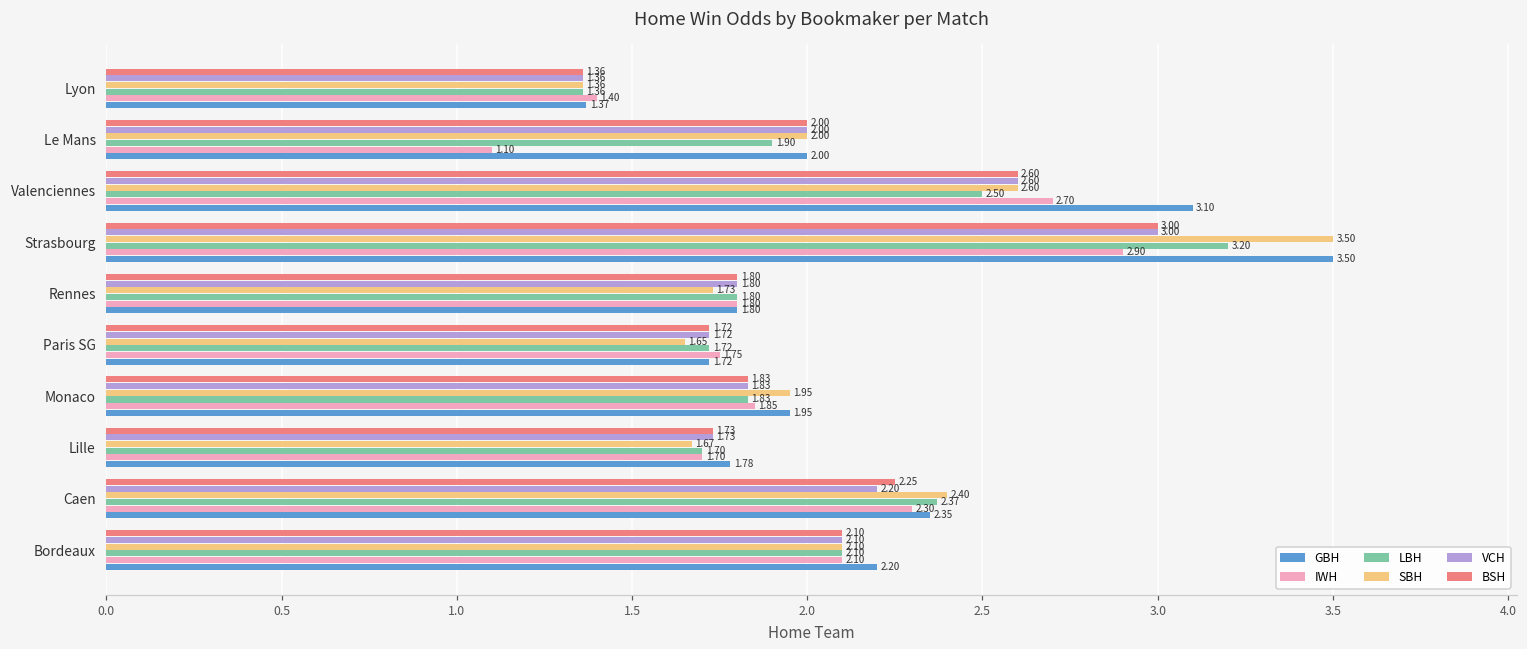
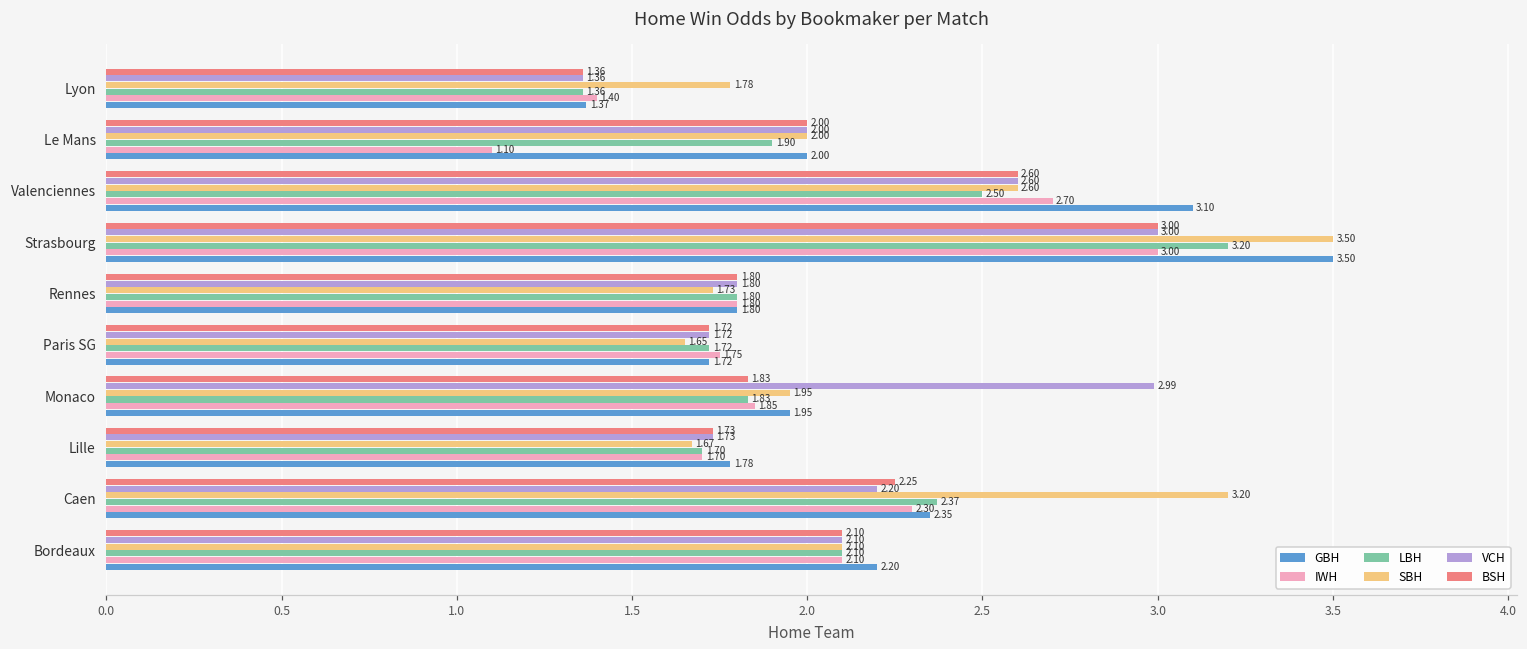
  {
    "GBH": {
      "Lyon": 1.37,
      "Le Mans": 2.00,
      "Valenciennes": 3.10,
      "Strasbourg": 3.50,
      "Paris SG": 1.72,
      "Monaco": 1.95,
      "Lille": 1.78,
      "Caen": 2.35,
      "Bordeaux": 2.20
    },
    "IWH": {
      "Lyon": 1.40,
      "Le Mans": 1.10,
      "Valenciennes": 2.70,
-     "Strasbourg": 2.90,
+     "Strasbourg": 3.00,
      "Paris SG": 1.75,
      "Caen": 2.30
    },
    "LBH": {
      "Le Mans": 1.90,
      "Valenciennes": 2.50,
      "Strasbourg": 3.20,
      "Paris SG": 1.72,
      "Caen": 2.37
    },
    "SBH": {
-     "Lyon": 1.36,
+     "Lyon": 1.78,
      "Strasbourg": 3.50,
      "Rennes": 1.73,
      "Paris SG": 1.65,
      "Monaco": 1.95,
-     "Caen": 2.40
+     "Caen": 3.20
    },
    "VCH": {
-     "Monaco": 1.83,
+     "Monaco": 2.99,
      "Caen": 2.20
    },
    "BSH": {
      "Caen": 2.25
    }
  }
